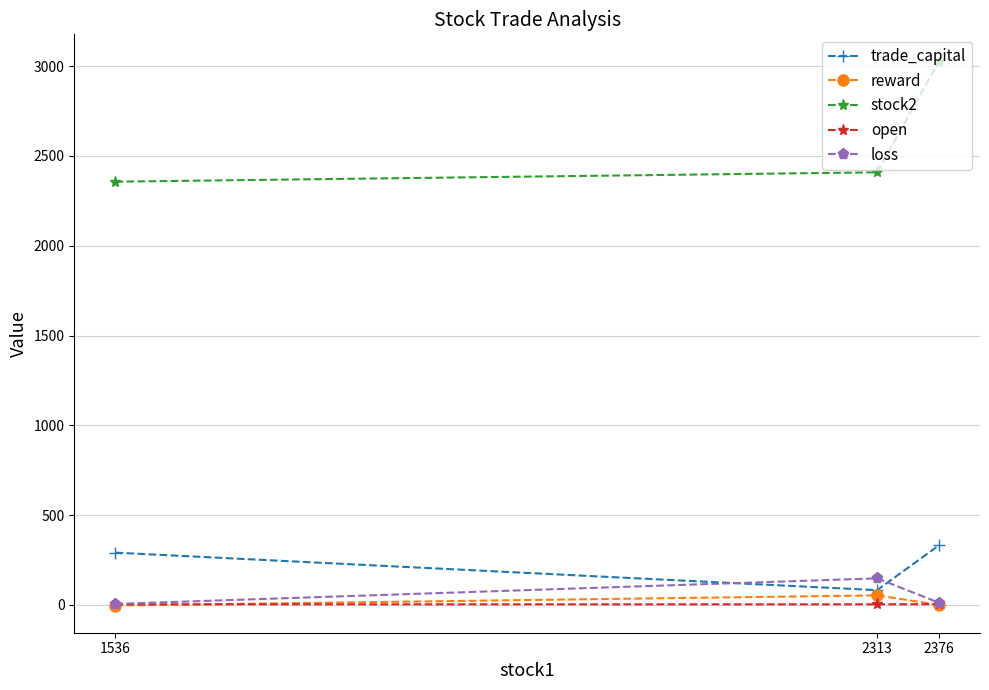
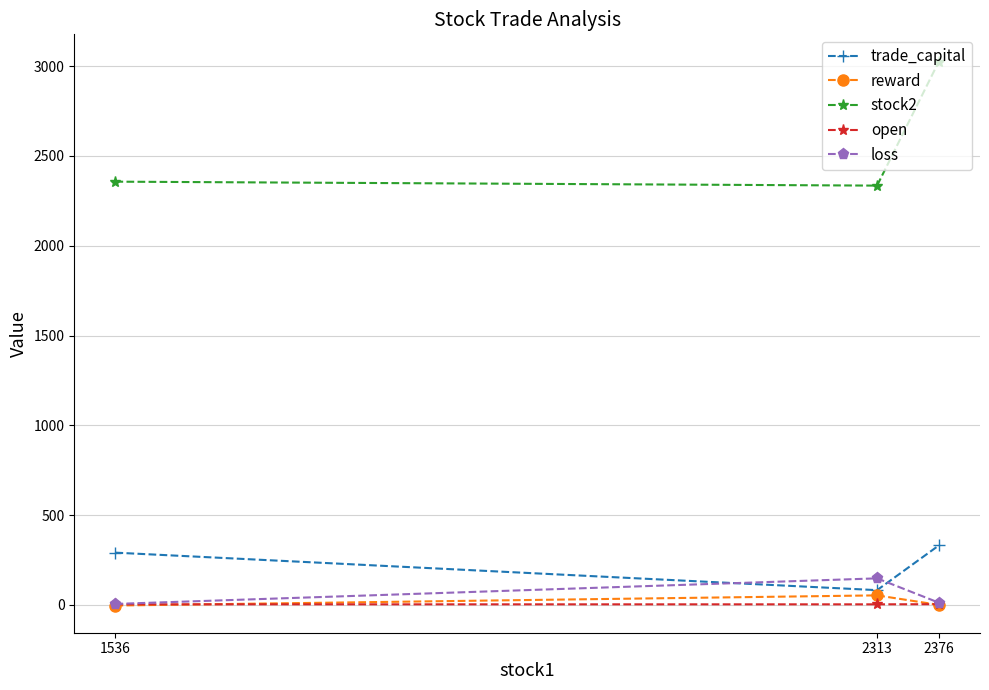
  {
    "trade_capital": {
      "1536": 290,
      "2313": 80,
      "2376": 330
    },
    "reward": {
      "2313": 50
    },
    "stock2": {
      "1536": 2360,
-     "2313": 2410
+     "2313": 2340
    },
    "open": {
      "2313": 0
    },
    "loss": {
      "2313": 150
    }
  }
